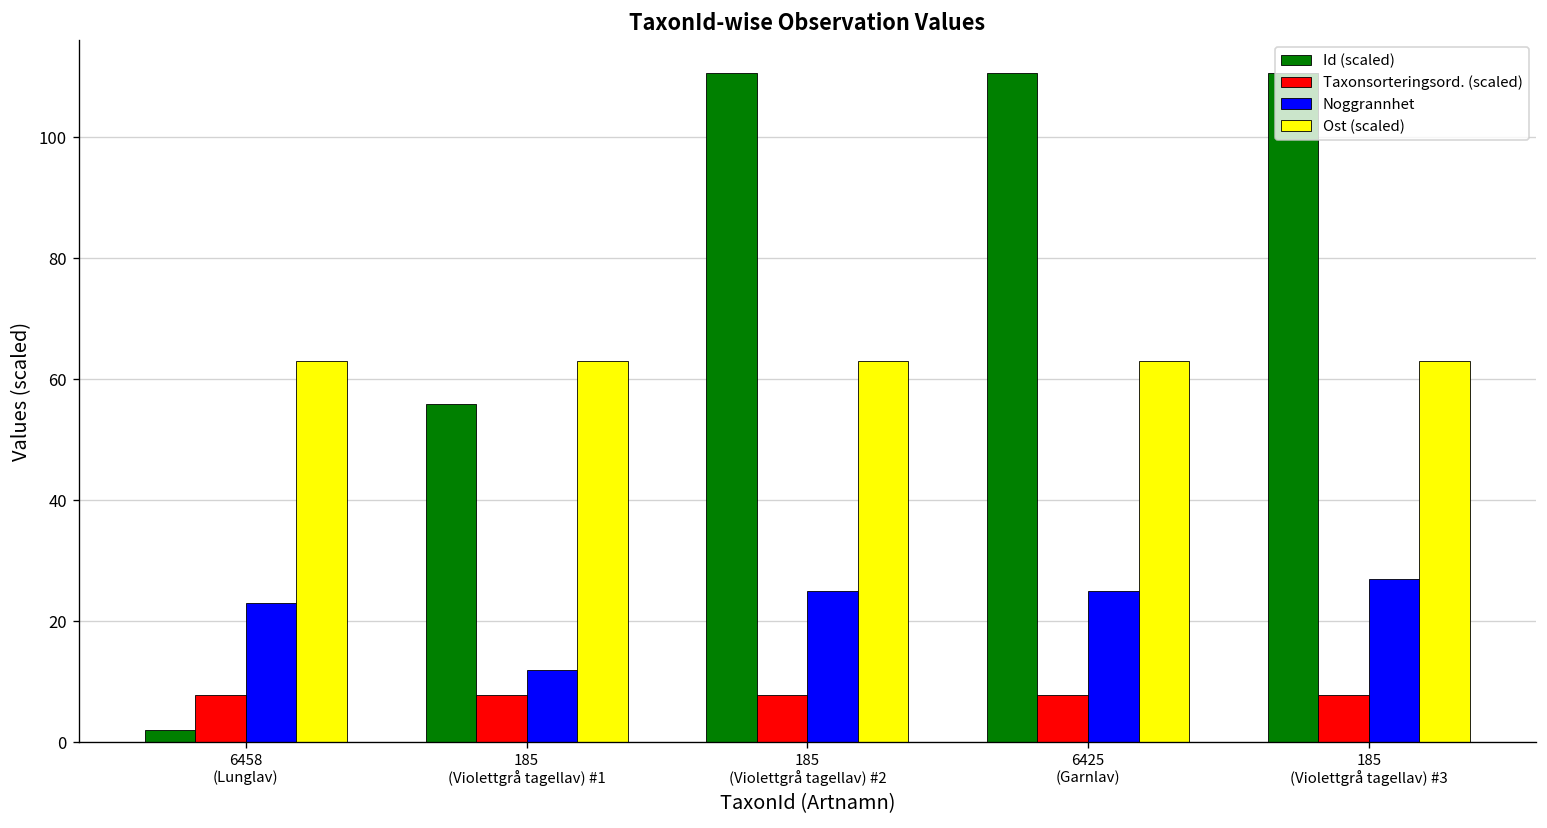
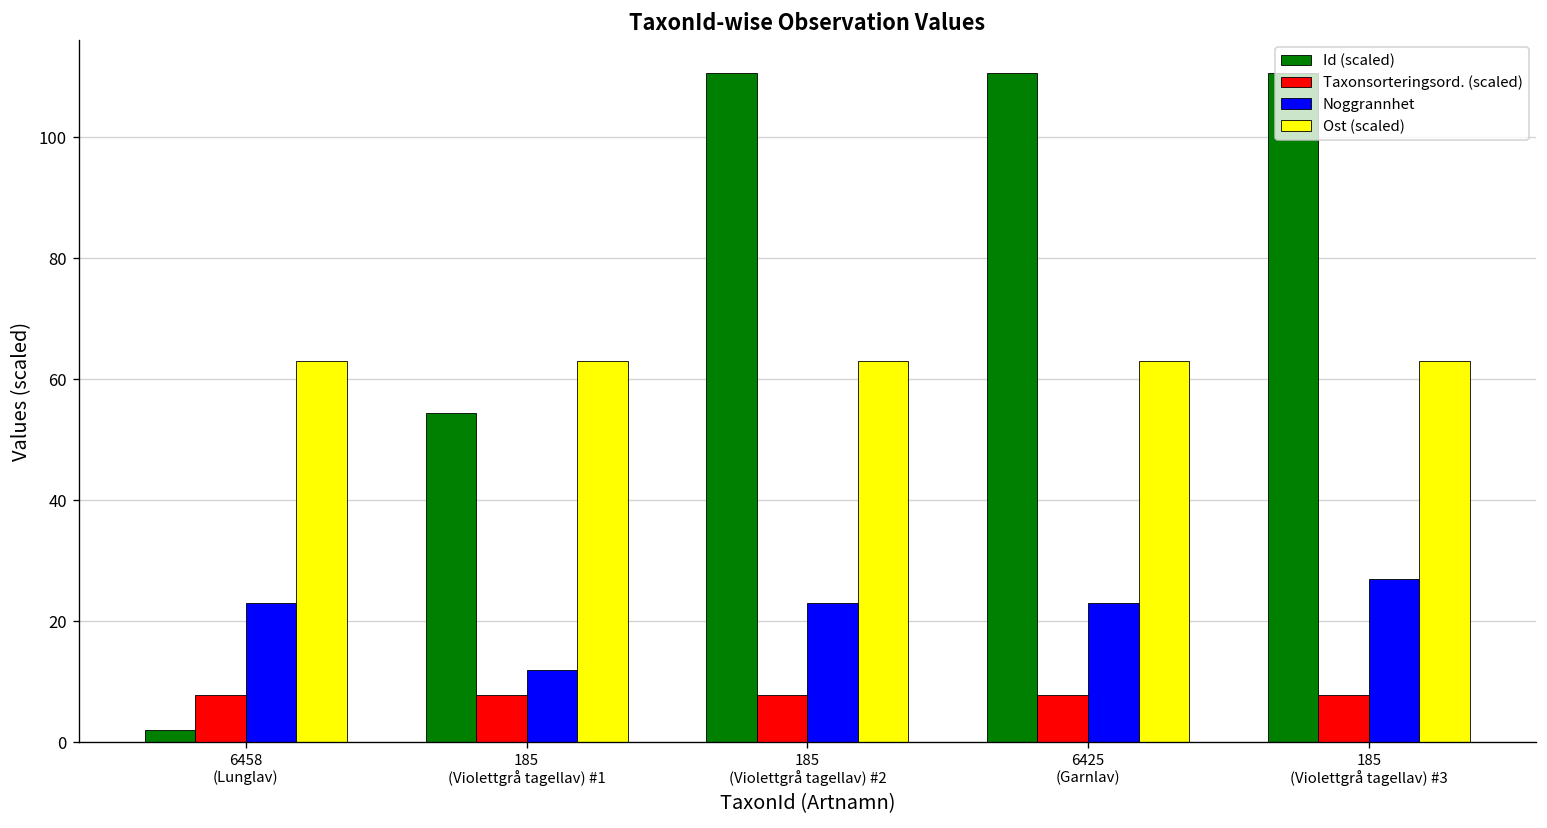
  {
    "Id (scaled)": {
      "6458 (Lunglav)": 2,
-     "185 (Violettgrå tagellav) #1": 56,
+     "185 (Violettgrå tagellav) #1": 54,
      "185 (Violettgrå tagellav) #2": 111,
      "6425 (Garnlav)": 111
    },
    "Taxonsorteringsord. (scaled)": {
      "6458 (Lunglav)": 8,
      "185 (Violettgrå tagellav) #1": 8,
      "185 (Violettgrå tagellav) #2": 8,
      "6425 (Garnlav)": 8,
      "185 (Violettgrå tagellav) #3": 8
    },
    "Noggrannhet": {
      "6458 (Lunglav)": 23,
      "185 (Violettgrå tagellav) #1": 12,
-     "185 (Violettgrå tagellav) #2": 25,
-     "6425 (Garnlav)": 25,
+     "185 (Violettgrå tagellav) #2": 23,
+     "6425 (Garnlav)": 23,
      "185 (Violettgrå tagellav) #3": 27
    },
    "Ost (scaled)": {
      "6458 (Lunglav)": 63,
      "185 (Violettgrå tagellav) #1": 63,
      "185 (Violettgrå tagellav) #2": 63,
      "6425 (Garnlav)": 63,
      "185 (Violettgrå tagellav) #3": 63
    }
  }
